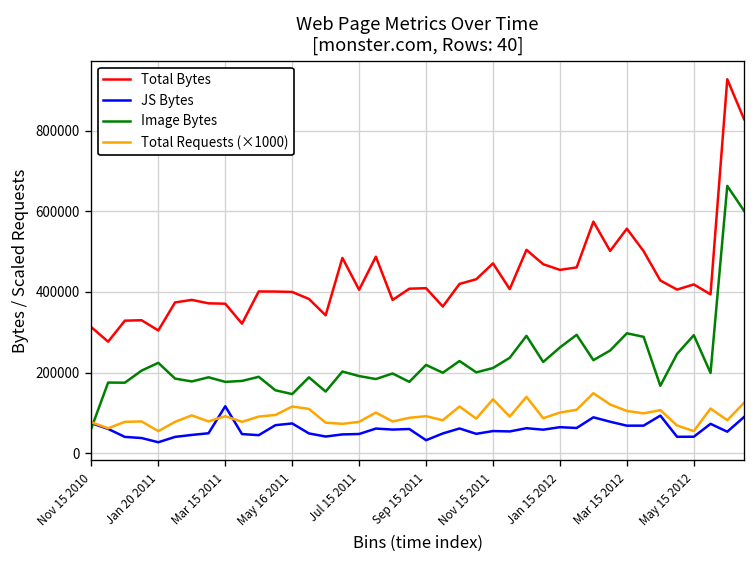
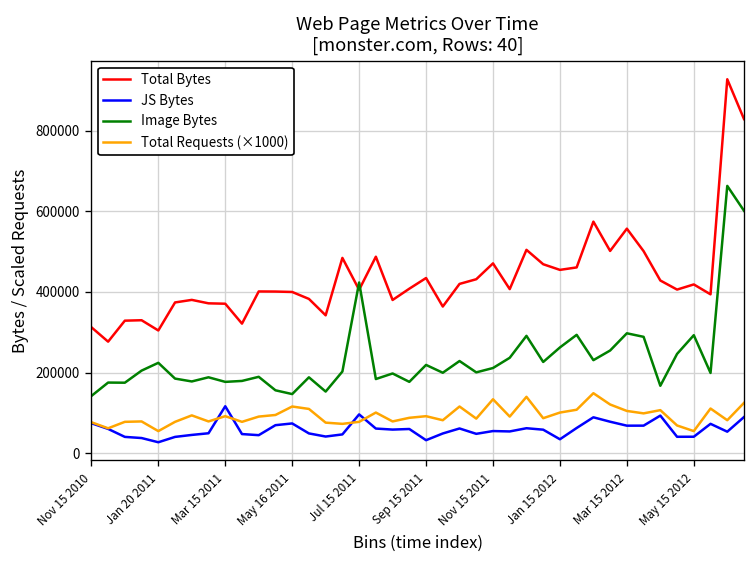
  {
    "Total Bytes": {
      "Nov 15 2010": 310000,
      "Jan 20 2011": 300000,
      "Mar 15 2011": 370000,
      "May 16 2011": 400000,
      "Jul 15 2011": 410000,
-     "Sep 15 2011": 410000,
+     "Sep 15 2011": 430000,
      "Nov 15 2011": 470000,
      "Jan 15 2012": 450000,
      "Mar 15 2012": 560000,
      "May 15 2012": 420000
    },
    "JS Bytes": {
      "Jan 20 2011": 30000,
      "Mar 15 2011": 120000,
      "May 16 2011": 70000,
-     "Jul 15 2011": 50000,
+     "Jul 15 2011": 100000,
      "Sep 15 2011": 30000,
      "Nov 15 2011": 60000,
-     "Jan 15 2012": 60000,
+     "Jan 15 2012": 30000,
      "Mar 15 2012": 70000,
      "May 15 2012": 40000
    },
    "Image Bytes": {
-     "Nov 15 2010": 60000,
+     "Nov 15 2010": 140000,
      "Jan 20 2011": 220000,
      "Mar 15 2011": 180000,
      "May 16 2011": 150000,
-     "Jul 15 2011": 190000,
+     "Jul 15 2011": 420000,
      "Sep 15 2011": 220000,
      "Nov 15 2011": 210000,
      "Jan 15 2012": 260000,
      "Mar 15 2012": 300000,
      "May 15 2012": 290000
    },
    "Total Requests (×1000)": {
      "Jan 20 2011": 60000,
      "Mar 15 2011": 90000,
      "May 16 2011": 120000,
      "Jul 15 2011": 80000,
      "Sep 15 2011": 90000,
      "Nov 15 2011": 130000,
      "Jan 15 2012": 100000,
      "Mar 15 2012": 110000,
      "May 15 2012": 60000
    }
  }
